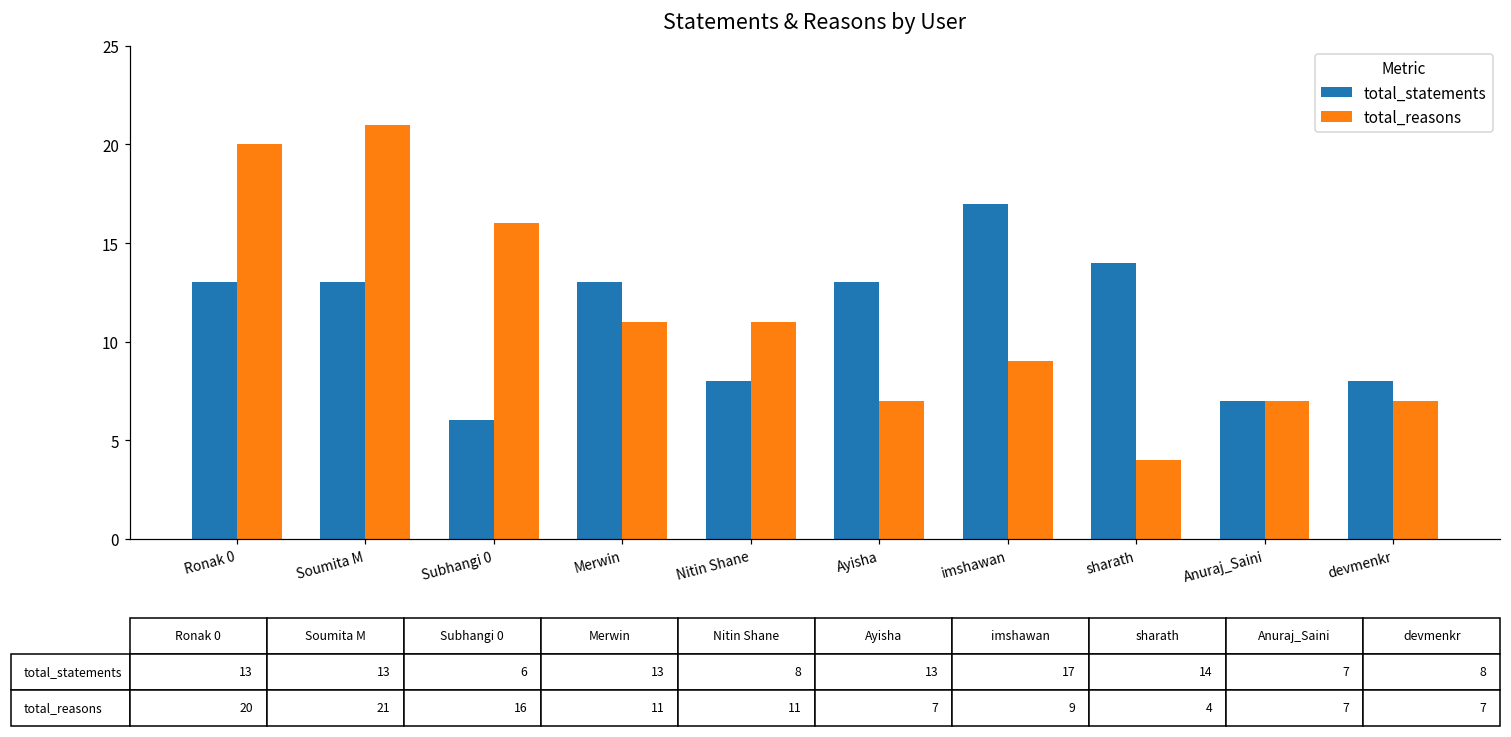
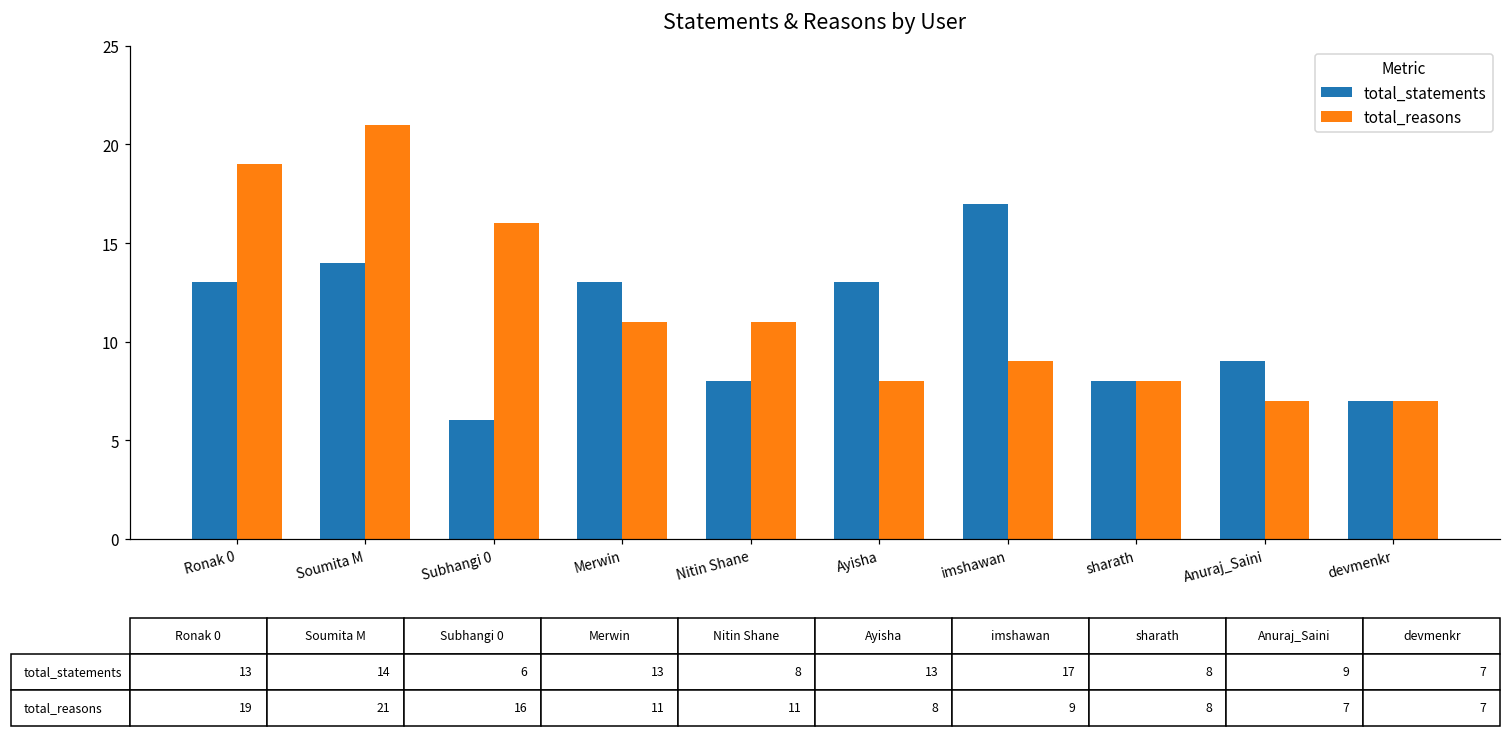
  {
    "total_statements": {
-     "Soumita M": 13,
-     "sharath": 14,
-     "Anuraj_Saini": 7,
-     "devmenkr": 8
+     "Soumita M": 14,
+     "sharath": 8,
+     "Anuraj_Saini": 9,
+     "devmenkr": 7
    },
    "total_reasons": {
-     "Ronak 0": 20,
-     "Ayisha": 7,
-     "sharath": 4
+     "Ronak 0": 19,
+     "Ayisha": 8,
+     "sharath": 8
    }
  }
